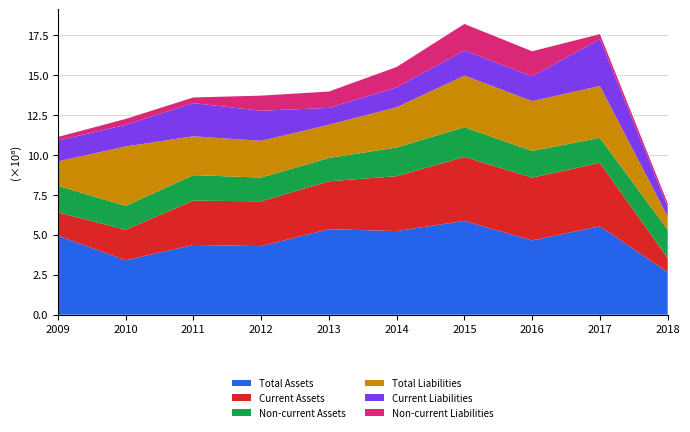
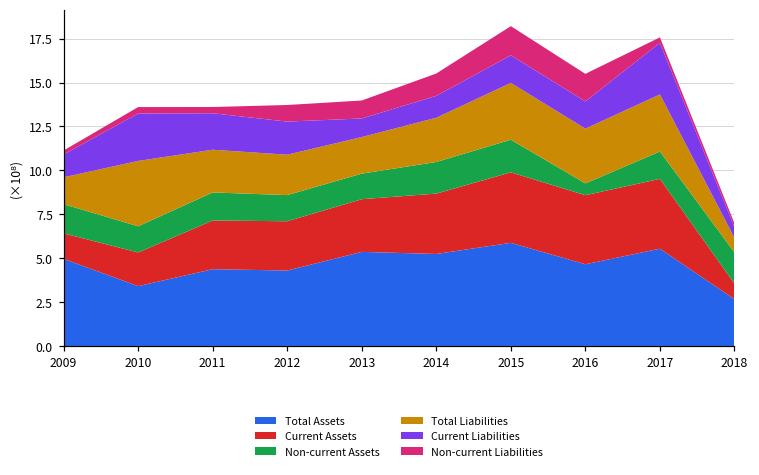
  {
    "Non-current Assets": {
-     "2016": 1.7
+     "2016": 0.7
    },
    "Current Liabilities": {
-     "2010": 1.4
+     "2010": 2.7
    },
    "Non-current Liabilities": {
      "2009": 0.2,
      "2010": 0.4,
      "2011": 0.4,
      "2012": 0.9,
      "2013": 1.0,
      "2014": 1.3,
      "2015": 1.7,
      "2016": 1.6,
      "2017": 0.3,
      "2018": 0.2
    }
  }
